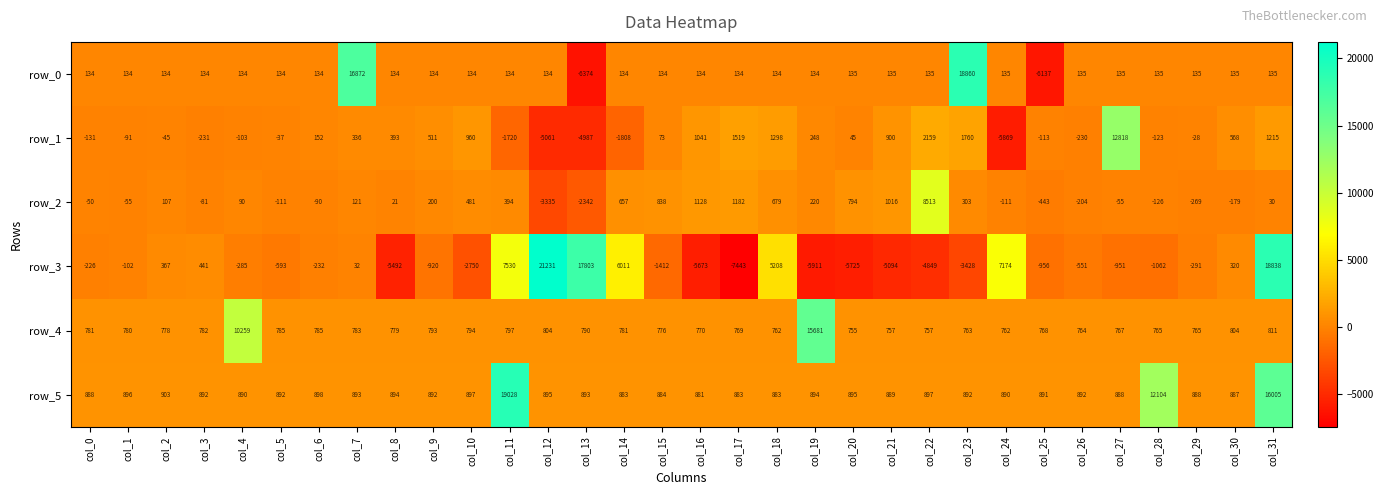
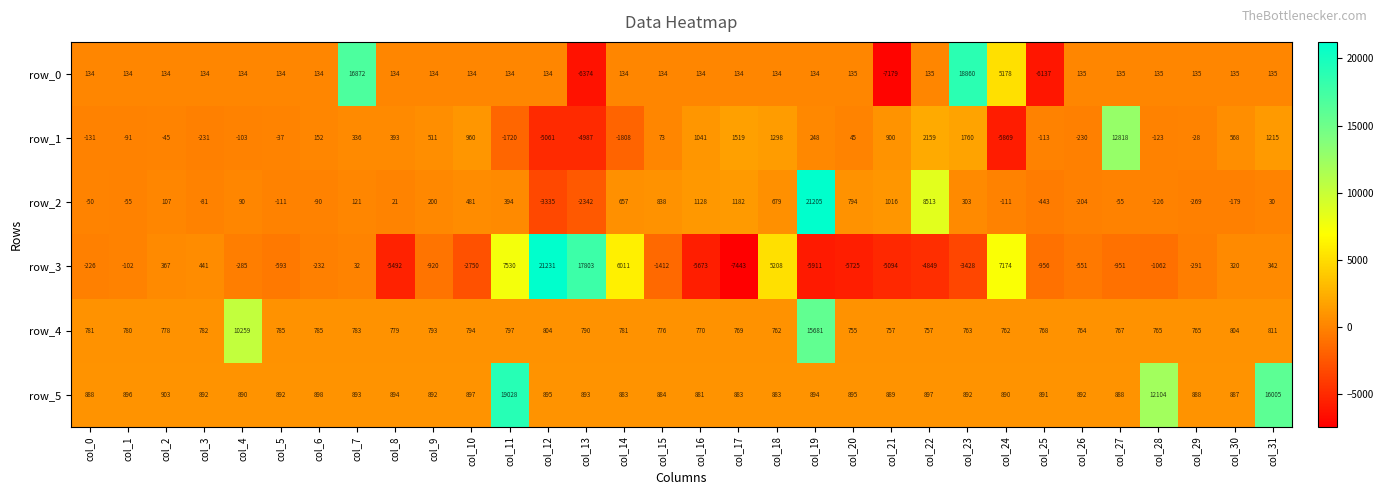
  {
    "row_0": {
      "col_0": 134,
      "col_1": 134,
      "col_2": 134,
      "col_3": 134,
      "col_4": 134,
      "col_5": 134,
      "col_6": 134,
      "col_7": 16872,
      "col_8": 134,
      "col_9": 134,
      "col_10": 134,
      "col_11": 134,
      "col_12": 134,
      "col_13": -6374,
      "col_14": 134,
      "col_15": 134,
      "col_16": 134,
      "col_17": 134,
      "col_18": 134,
      "col_19": 134,
      "col_20": 135,
-     "col_21": 135,
+     "col_21": -7179,
      "col_22": 135,
      "col_23": 18860,
-     "col_24": 135,
+     "col_24": 5178,
      "col_25": -6137,
      "col_26": 135,
      "col_27": 135,
      "col_28": 135,
      "col_29": 135,
      "col_30": 135,
      "col_31": 135
    },
    "row_1": {
      "col_0": -131,
      "col_1": -91,
      "col_2": -45,
      "col_3": -231,
      "col_4": -103,
      "col_5": -37,
      "col_6": 152,
      "col_7": 336,
      "col_8": 393,
      "col_9": 511,
      "col_10": 960,
      "col_11": -1720,
      "col_12": -5061,
      "col_13": -4987,
      "col_14": -1808,
      "col_15": 73,
      "col_16": 1041,
      "col_17": 1519,
      "col_18": 1298,
      "col_19": 248,
      "col_20": 45,
      "col_21": 900,
      "col_22": 2159,
      "col_23": 1760,
      "col_24": -5869,
      "col_25": -113,
      "col_26": -230,
      "col_27": 12818,
      "col_28": -123,
      "col_29": -28,
      "col_30": 568,
      "col_31": 1215
    },
    "row_2": {
      "col_0": -50,
      "col_1": -55,
      "col_2": 107,
      "col_3": -81,
      "col_4": 90,
      "col_5": -111,
      "col_6": -90,
      "col_7": 121,
      "col_8": 21,
      "col_9": 200,
      "col_10": 481,
      "col_11": 394,
      "col_12": -3335,
      "col_13": -2342,
      "col_14": 657,
      "col_15": 838,
      "col_16": 1128,
      "col_17": 1182,
      "col_18": 679,
-     "col_19": 220,
+     "col_19": 21205,
      "col_20": 794,
      "col_21": 1016,
      "col_22": 8513,
      "col_23": 303,
      "col_24": -111,
      "col_25": -443,
      "col_26": -204,
      "col_27": -55,
      "col_28": -126,
      "col_29": -269,
      "col_30": -179,
      "col_31": 30
    },
    "row_3": {
      "col_0": -226,
      "col_1": -102,
      "col_2": 367,
      "col_3": 441,
      "col_4": -285,
      "col_5": -593,
      "col_6": -232,
      "col_7": 32,
      "col_8": -5492,
      "col_9": -920,
      "col_10": -2750,
      "col_11": 7530,
      "col_12": 21231,
      "col_13": 17803,
      "col_14": 6011,
      "col_15": -1412,
      "col_16": -5673,
      "col_17": -7443,
      "col_18": 5208,
      "col_19": -5911,
      "col_20": -5725,
      "col_21": -5094,
      "col_22": -4849,
      "col_23": -3428,
      "col_24": 7174,
      "col_25": -956,
      "col_26": -551,
      "col_27": -951,
      "col_28": -1062,
      "col_29": -291,
      "col_30": 320,
-     "col_31": 18838
+     "col_31": 342
    },
    "row_4": {
      "col_0": 781,
      "col_1": 780,
      "col_2": 778,
      "col_3": 782,
      "col_4": 10259,
      "col_5": 785,
      "col_6": 785,
      "col_7": 783,
      "col_8": 779,
      "col_9": 793,
      "col_10": 794,
      "col_11": 797,
      "col_12": 804,
      "col_13": 790,
      "col_14": 781,
      "col_15": 776,
      "col_16": 770,
      "col_17": 769,
      "col_18": 762,
      "col_19": 15681,
      "col_20": 755,
      "col_21": 757,
      "col_22": 757,
      "col_23": 763,
      "col_24": 762,
      "col_25": 768,
      "col_26": 764,
      "col_27": 767,
      "col_28": 765,
      "col_29": 765,
      "col_30": 804,
      "col_31": 811
    },
    "row_5": {
      "col_0": 888,
      "col_1": 896,
      "col_2": 903,
      "col_3": 892,
      "col_4": 890,
      "col_5": 892,
      "col_6": 898,
      "col_7": 893,
      "col_8": 894,
      "col_9": 892,
      "col_10": 897,
      "col_11": 19028,
      "col_12": 895,
      "col_13": 893,
      "col_14": 883,
      "col_15": 884,
      "col_16": 881,
      "col_17": 883,
      "col_18": 883,
      "col_19": 894,
      "col_20": 895,
      "col_21": 889,
      "col_22": 897,
      "col_23": 892,
      "col_24": 890,
      "col_25": 891,
      "col_26": 892,
      "col_27": 888,
      "col_28": 12104,
      "col_29": 888,
      "col_30": 887,
      "col_31": 16005
    }
  }
